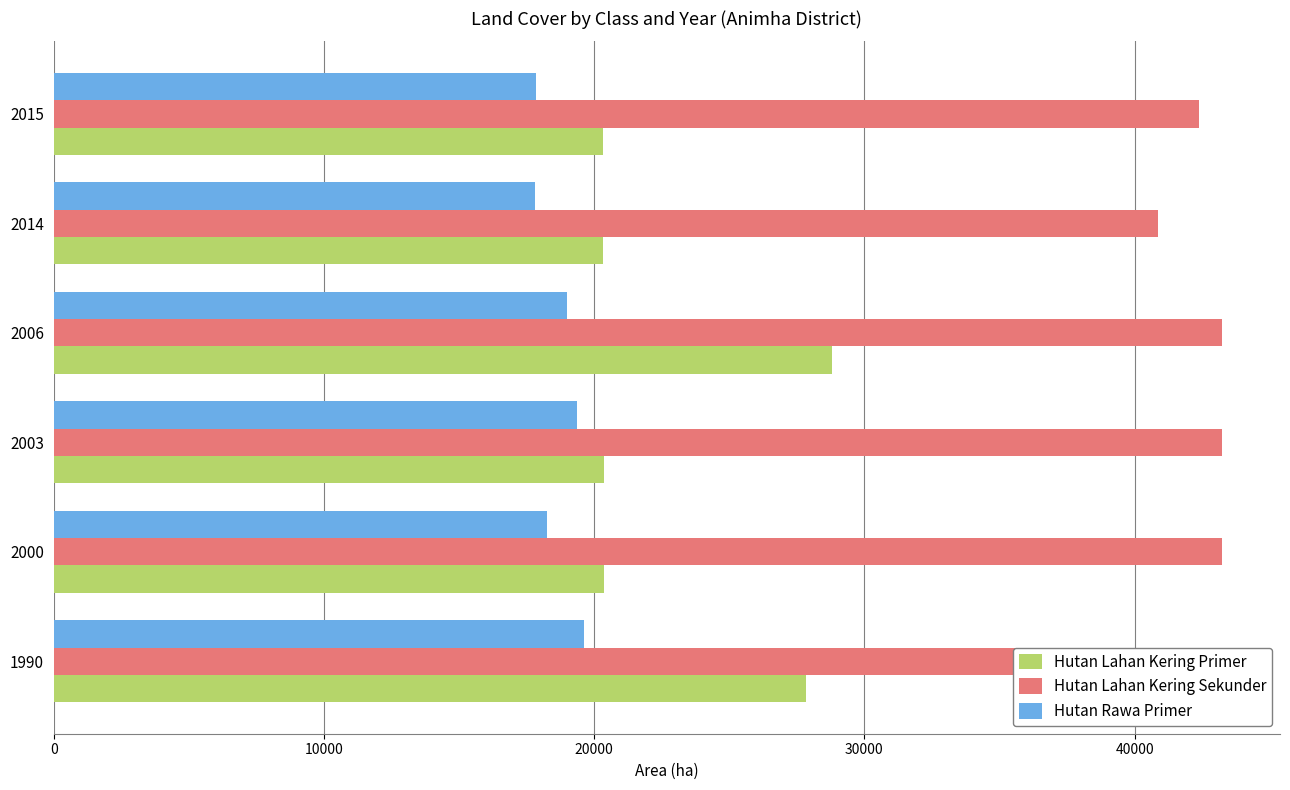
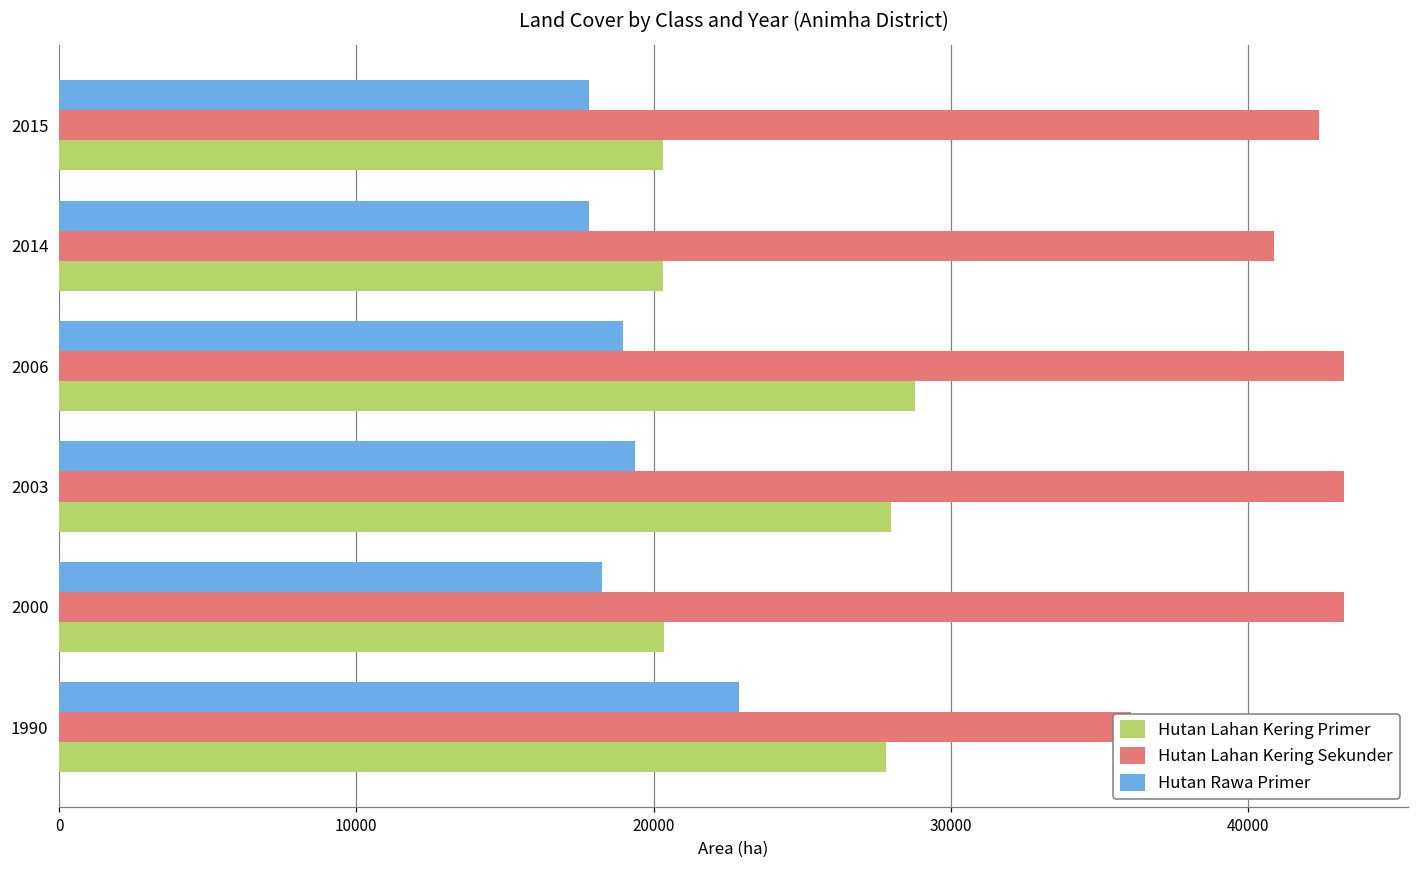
  {
    "Hutan Lahan Kering Primer": {
      "2015": 20300,
      "2014": 20300,
      "2006": 28800,
-     "2003": 20400,
+     "2003": 28000,
      "2000": 20400,
      "1990": 27800
    },
    "Hutan Lahan Kering Sekunder": {
      "2015": 42400,
      "2014": 40900,
      "2006": 43200,
      "2003": 43200,
      "2000": 43200
    },
    "Hutan Rawa Primer": {
      "2015": 17800,
      "2014": 17800,
      "2006": 19000,
      "2003": 19400,
      "2000": 18300,
-     "1990": 19600
+     "1990": 22900
    }
  }
